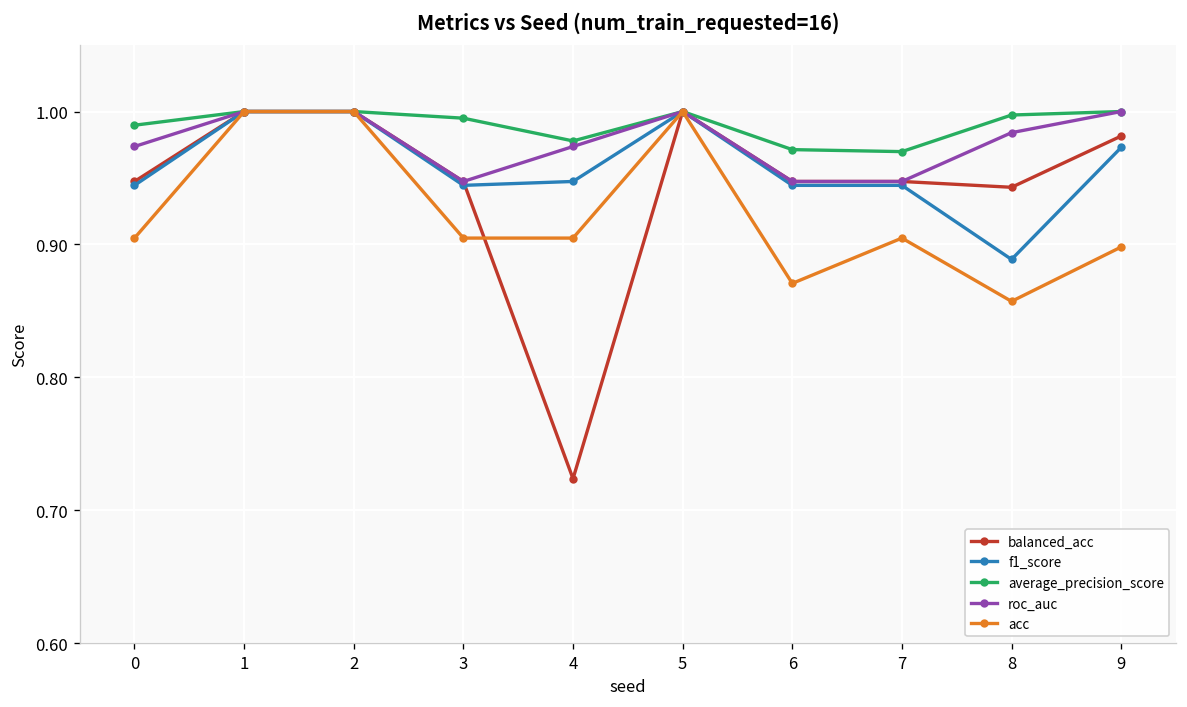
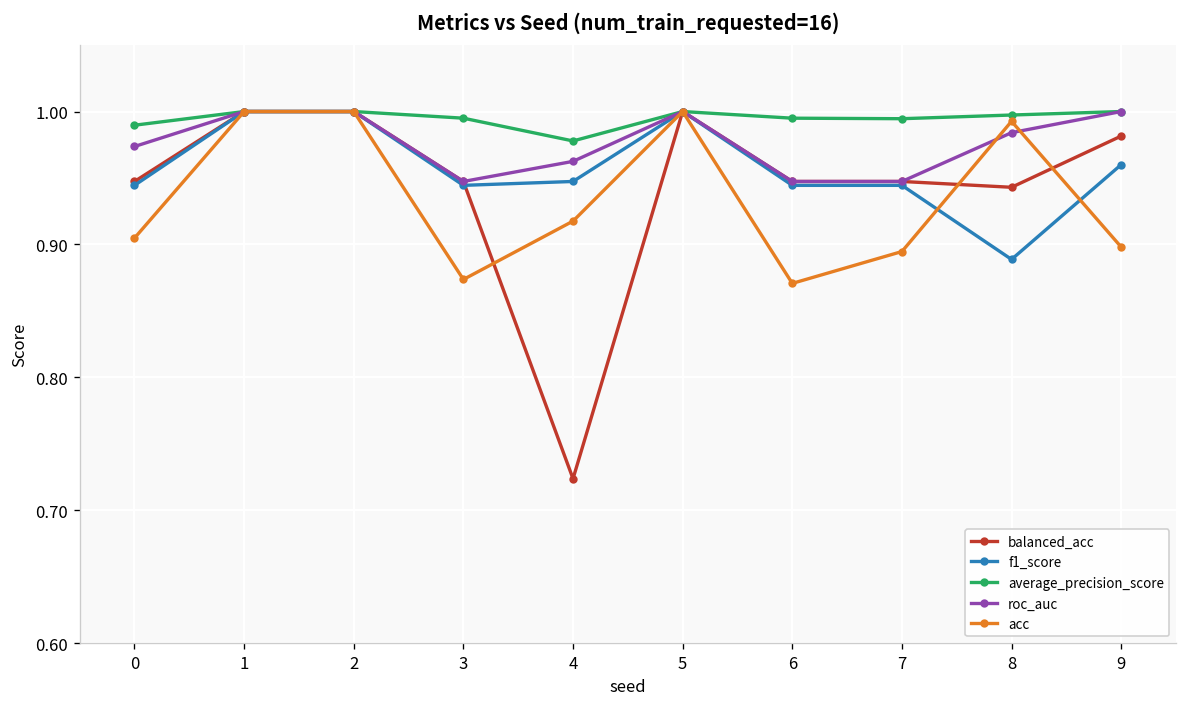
  {
    "balanced_acc": {
      "0": 0.947,
      "4": 0.724,
      "8": 0.943,
      "9": 0.982
    },
    "f1_score": {
      "0": 0.944,
      "3": 0.944,
      "4": 0.947,
      "6": 0.944,
      "7": 0.944,
      "8": 0.889,
-     "9": 0.973
+     "9": 0.960
    },
    "average_precision_score": {
      "0": 0.990,
      "3": 0.995,
      "4": 0.978,
-     "6": 0.971,
-     "7": 0.970,
+     "6": 0.995,
+     "7": 0.995,
      "8": 0.997
    },
    "roc_auc": {
      "0": 0.974,
-     "4": 0.974,
+     "4": 0.962,
      "8": 0.984
    },
    "acc": {
      "0": 0.905,
-     "3": 0.905,
-     "4": 0.905,
+     "3": 0.874,
+     "4": 0.918,
      "6": 0.871,
-     "7": 0.905,
-     "8": 0.857,
+     "7": 0.895,
+     "8": 0.993,
      "9": 0.898
    }
  }
